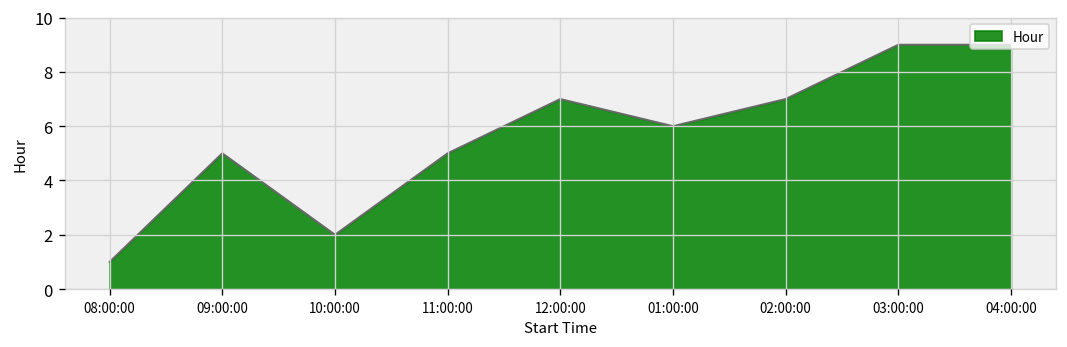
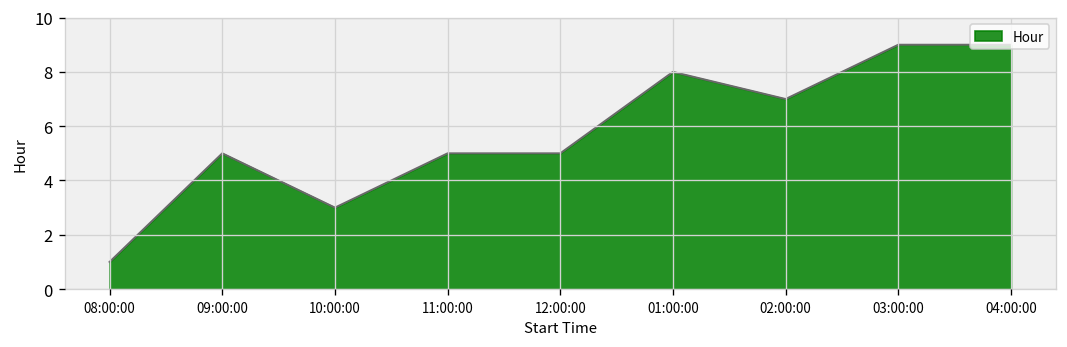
  {
    "08:00:00": 1,
    "09:00:00": 5,
-   "10:00:00": 2,
+   "10:00:00": 3,
    "11:00:00": 5,
-   "12:00:00": 7,
-   "01:00:00": 6,
+   "12:00:00": 5,
+   "01:00:00": 8,
    "02:00:00": 7,
    "03:00:00": 9
  }
